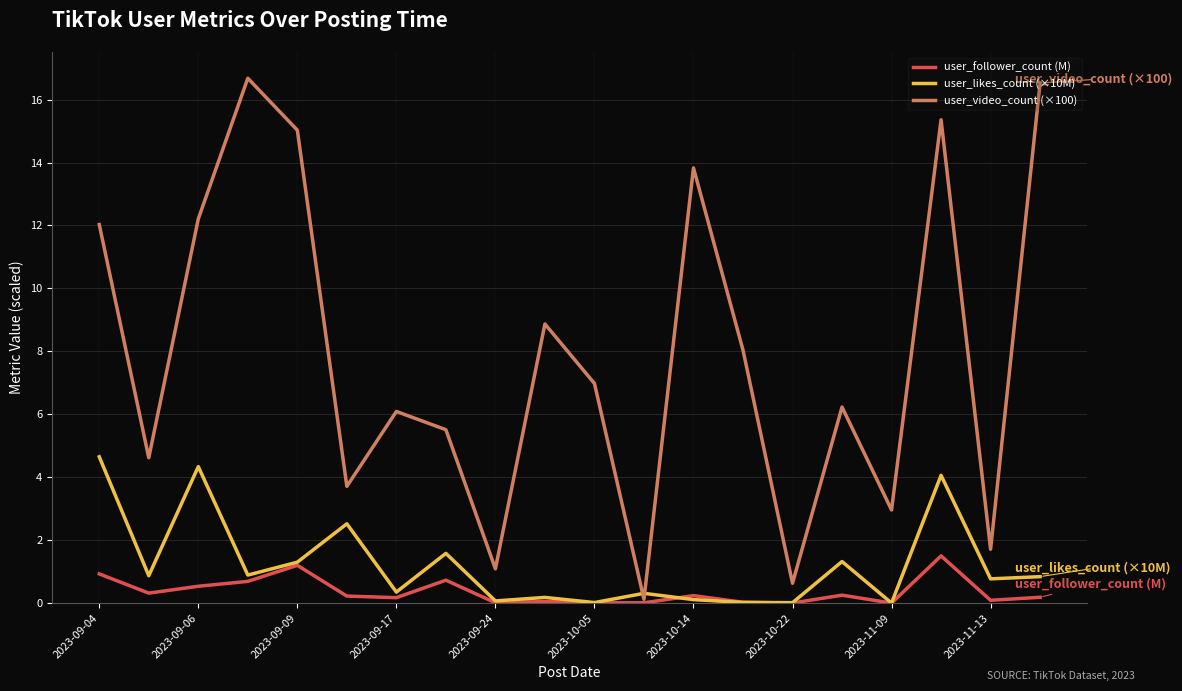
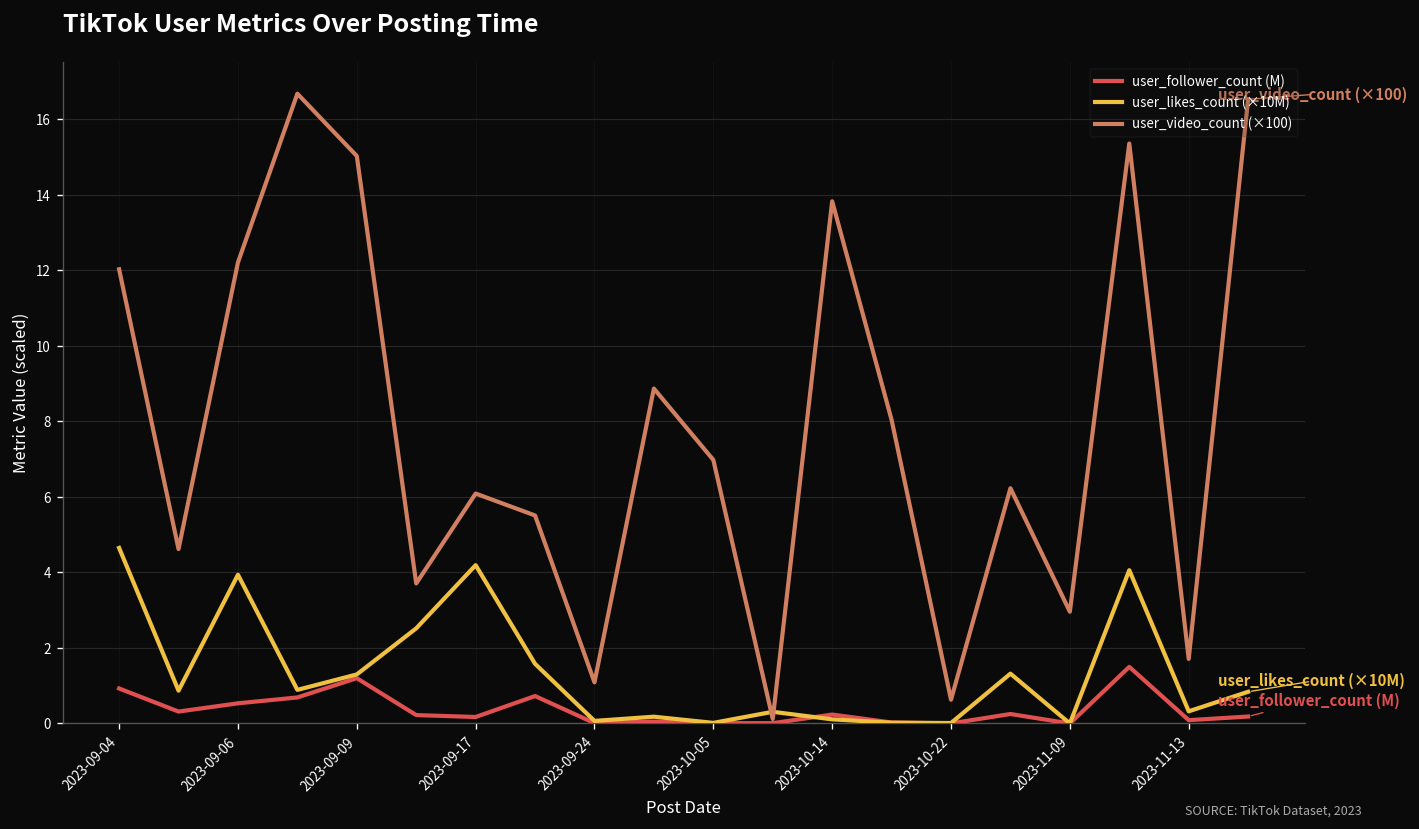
  {
    "user_likes_count (×10M)": {
      "2023-09-04": 4.7,
-     "2023-09-06": 4.3,
+     "2023-09-06": 3.9,
      "2023-09-09": 1.3,
-     "2023-09-17": 0.4,
+     "2023-09-17": 4.2,
      "2023-10-14": 0.1,
-     "2023-11-13": 0.8
+     "2023-11-13": 0.3
    }
  }
